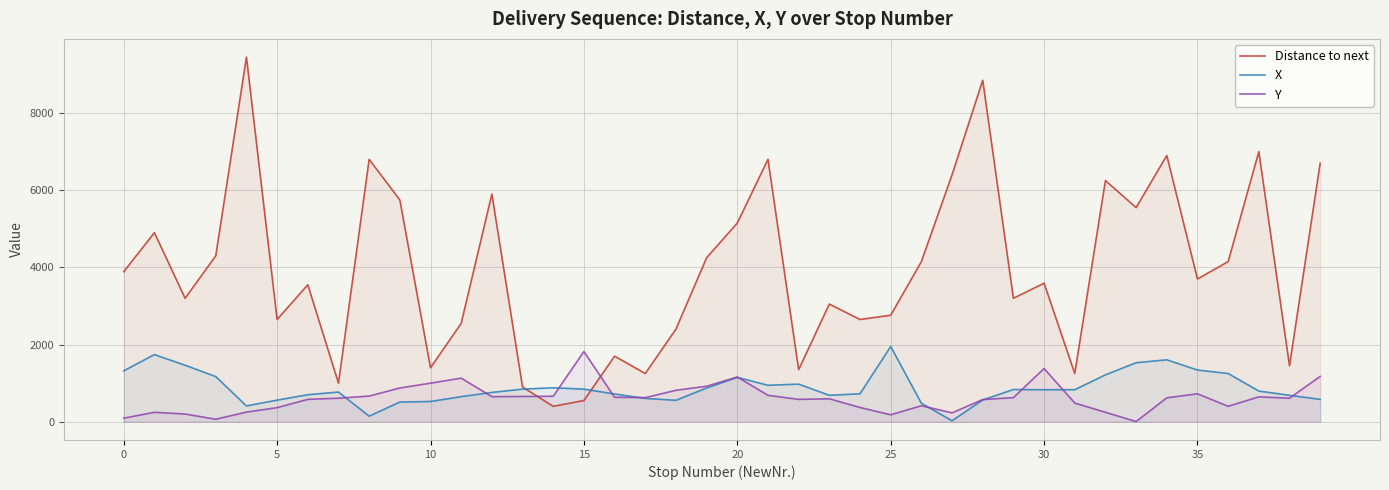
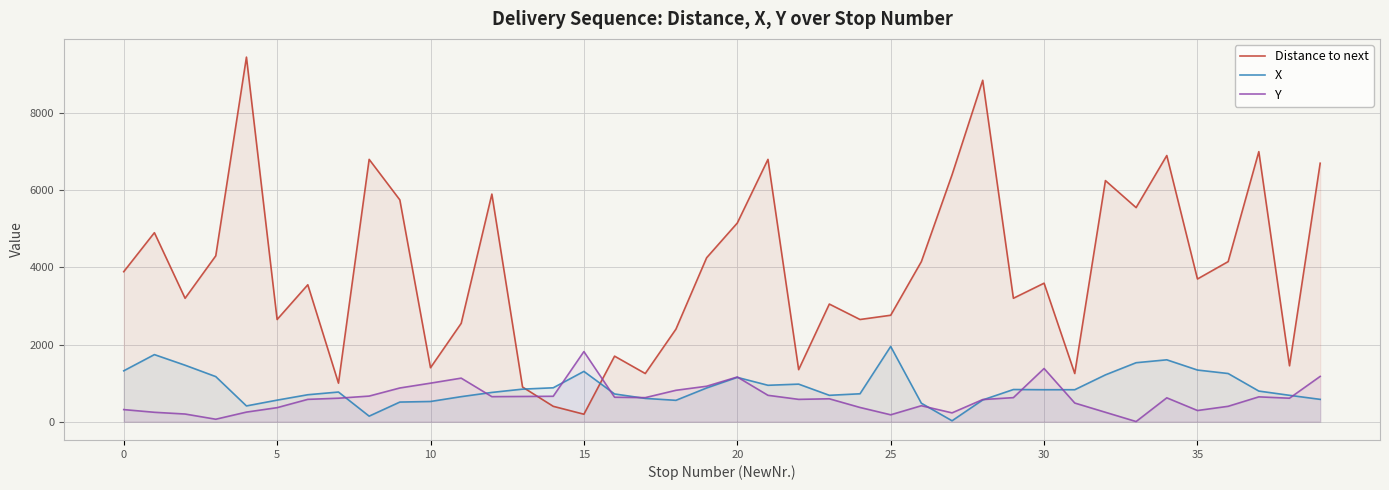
  {
    "Distance to next": {
      "0": 3900,
      "5": 2700,
      "10": 1400,
-     "15": 600,
+     "15": 200,
      "20": 5200,
      "25": 2800,
      "30": 3600,
      "35": 3700
    },
    "X": {
      "0": 1300,
      "5": 600,
      "10": 500,
-     "15": 800,
+     "15": 1300,
      "25": 2000,
      "30": 800,
      "35": 1300
    },
    "Y": {
-     "0": 100,
+     "0": 300,
      "5": 400,
      "10": 1000,
      "15": 1800,
      "25": 200,
      "30": 1400,
-     "35": 700
+     "35": 300
    }
  }
